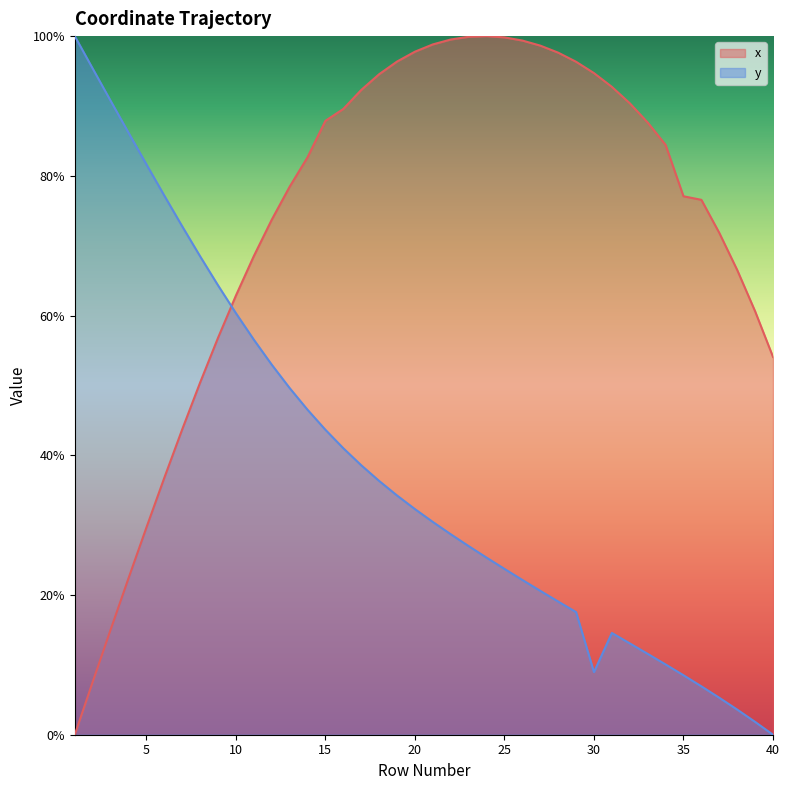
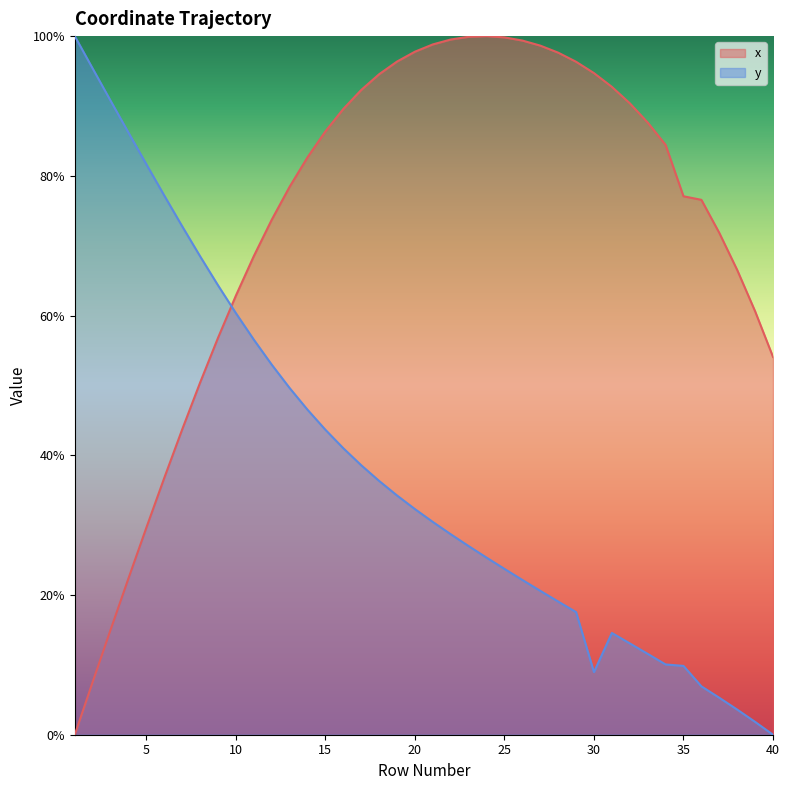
  {
    "x": {
      "5": "30%",
      "10": "63%",
-     "15": "88%",
+     "15": "86%",
      "20": "98%",
      "25": "100%",
      "30": "95%",
      "35": "77%",
      "40": "54%"
    },
    "y": {
      "5": "82%",
      "10": "60%",
      "15": "44%",
      "20": "32%",
      "25": "24%",
      "30": "9%",
-     "35": "9%",
+     "35": "10%",
      "40": "0%"
    }
  }
